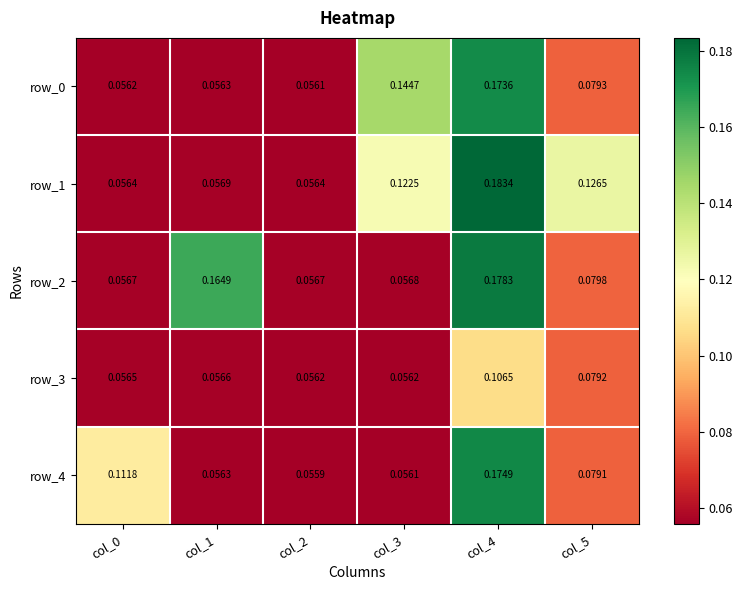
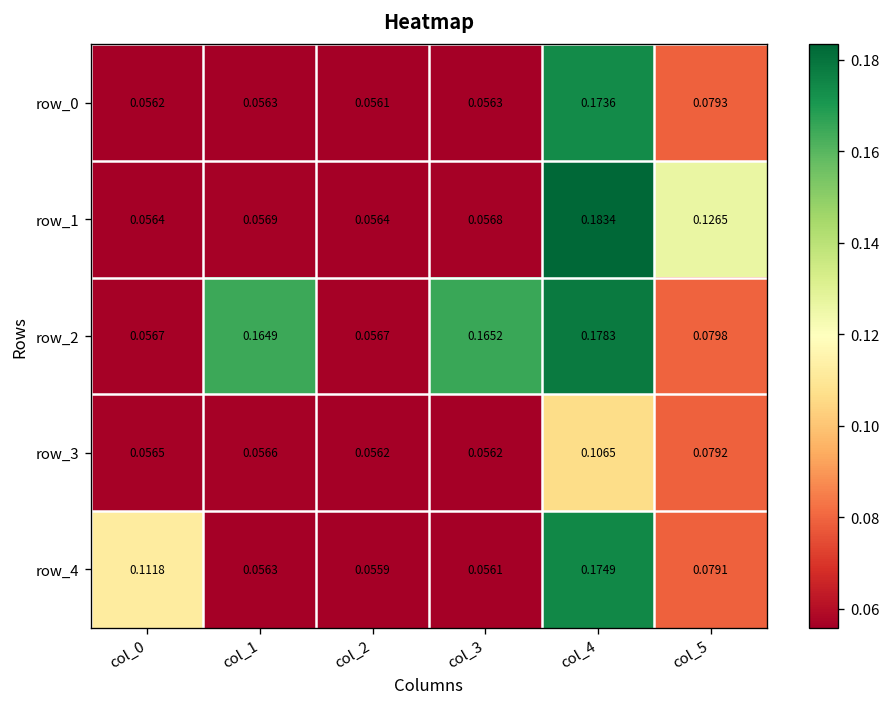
  {
    "row_0": {
      "col_0": 0.0562,
      "col_1": 0.0563,
      "col_2": 0.0561,
-     "col_3": 0.1447,
+     "col_3": 0.0563,
      "col_4": 0.1736,
      "col_5": 0.0793
    },
    "row_1": {
      "col_0": 0.0564,
      "col_1": 0.0569,
      "col_2": 0.0564,
-     "col_3": 0.1225,
+     "col_3": 0.0568,
      "col_4": 0.1834,
      "col_5": 0.1265
    },
    "row_2": {
      "col_0": 0.0567,
      "col_1": 0.1649,
      "col_2": 0.0567,
-     "col_3": 0.0568,
+     "col_3": 0.1652,
      "col_4": 0.1783,
      "col_5": 0.0798
    },
    "row_3": {
      "col_0": 0.0565,
      "col_1": 0.0566,
      "col_2": 0.0562,
      "col_3": 0.0562,
      "col_4": 0.1065,
      "col_5": 0.0792
    },
    "row_4": {
      "col_0": 0.1118,
      "col_1": 0.0563,
      "col_2": 0.0559,
      "col_3": 0.0561,
      "col_4": 0.1749,
      "col_5": 0.0791
    }
  }
